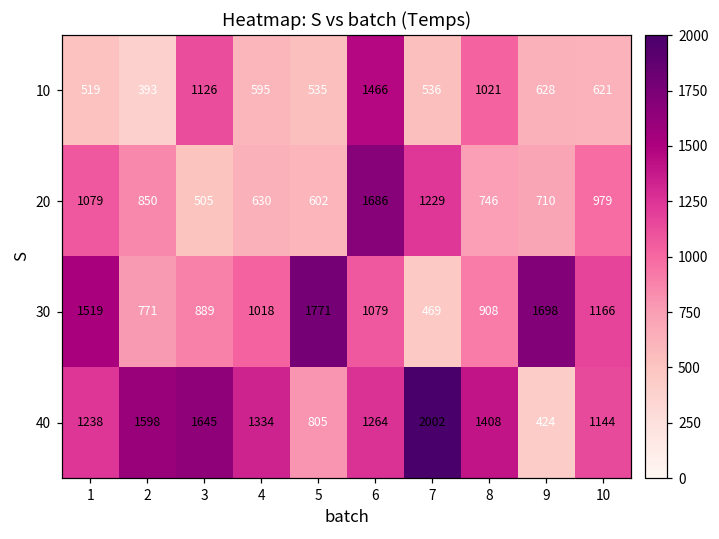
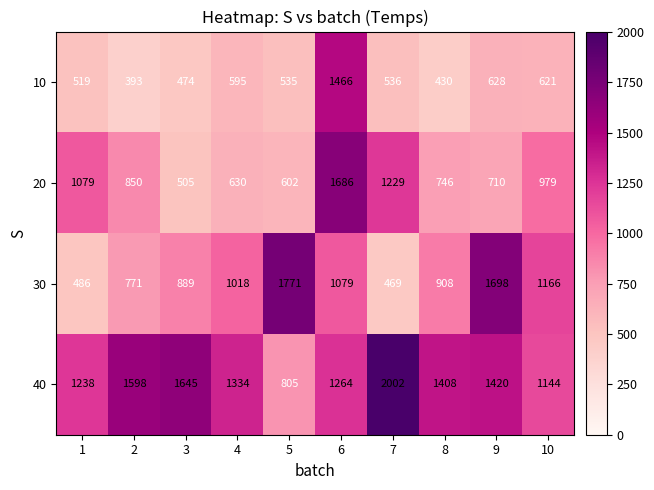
  {
    "10": {
      "1": 519,
      "2": 393,
-     "3": 1126,
+     "3": 474,
      "4": 595,
      "5": 535,
      "6": 1466,
      "7": 536,
-     "8": 1021,
+     "8": 430,
      "9": 628,
      "10": 621
    },
    "20": {
      "1": 1079,
      "2": 850,
      "3": 505,
      "4": 630,
      "5": 602,
      "6": 1686,
      "7": 1229,
      "8": 746,
      "9": 710,
      "10": 979
    },
    "30": {
-     "1": 1519,
+     "1": 486,
      "2": 771,
      "3": 889,
      "4": 1018,
      "5": 1771,
      "6": 1079,
      "7": 469,
      "8": 908,
      "9": 1698,
      "10": 1166
    },
    "40": {
      "1": 1238,
      "2": 1598,
      "3": 1645,
      "4": 1334,
      "5": 805,
      "6": 1264,
      "7": 2002,
      "8": 1408,
-     "9": 424,
+     "9": 1420,
      "10": 1144
    }
  }
